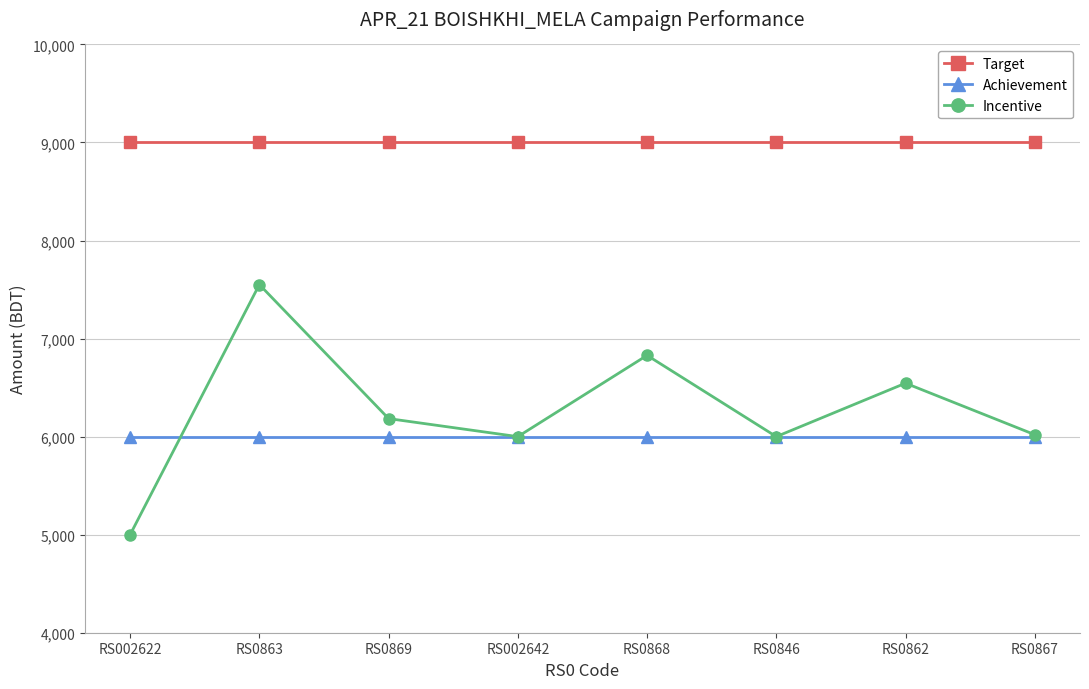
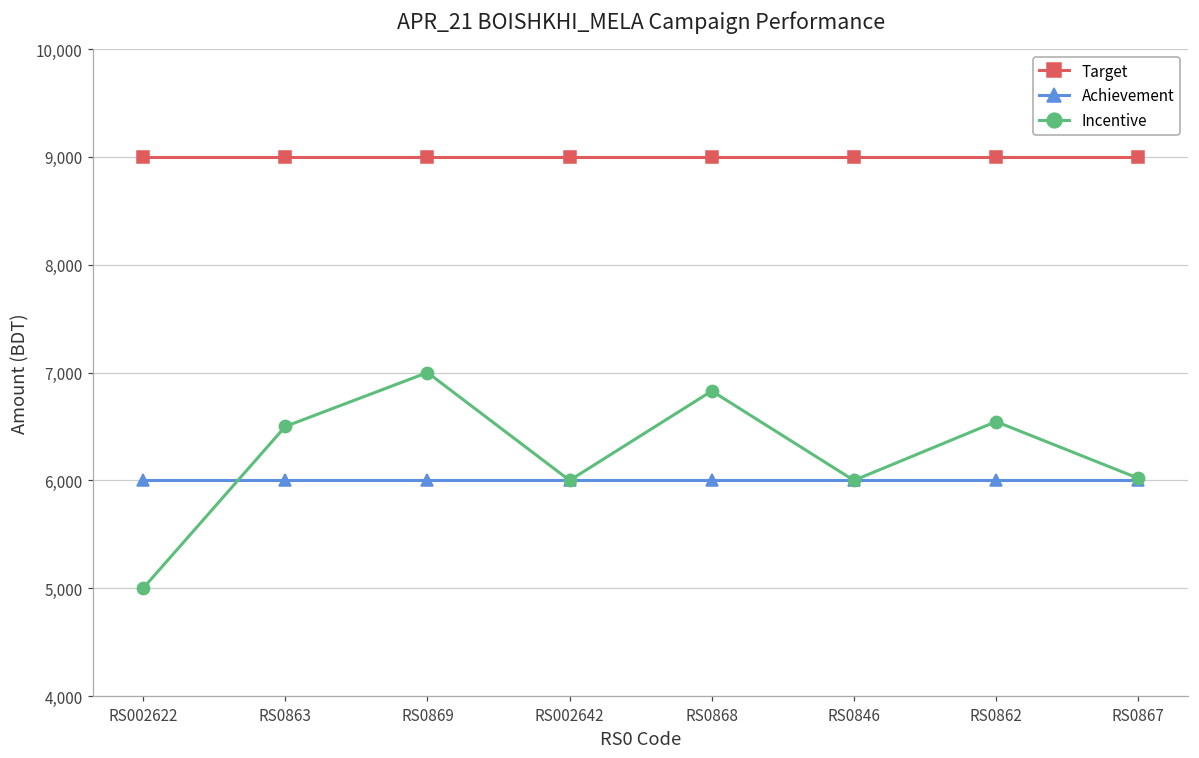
  {
    "Target": {
      "RS002622": "9,000",
      "RS0863": "9,000",
      "RS0869": "9,000",
      "RS002642": "9,000",
      "RS0868": "9,000",
      "RS0846": "9,000",
      "RS0862": "9,000",
      "RS0867": "9,000"
    },
    "Achievement": {
      "RS002622": "6,000",
      "RS0863": "6,000",
      "RS0869": "6,000",
      "RS0868": "6,000",
      "RS0862": "6,000"
    },
    "Incentive": {
      "RS002622": "5,000",
-     "RS0863": "7,600",
-     "RS0869": "6,200",
+     "RS0863": "6,500",
+     "RS0869": "7,000",
      "RS0868": "6,800",
      "RS0862": "6,500"
    }
  }
